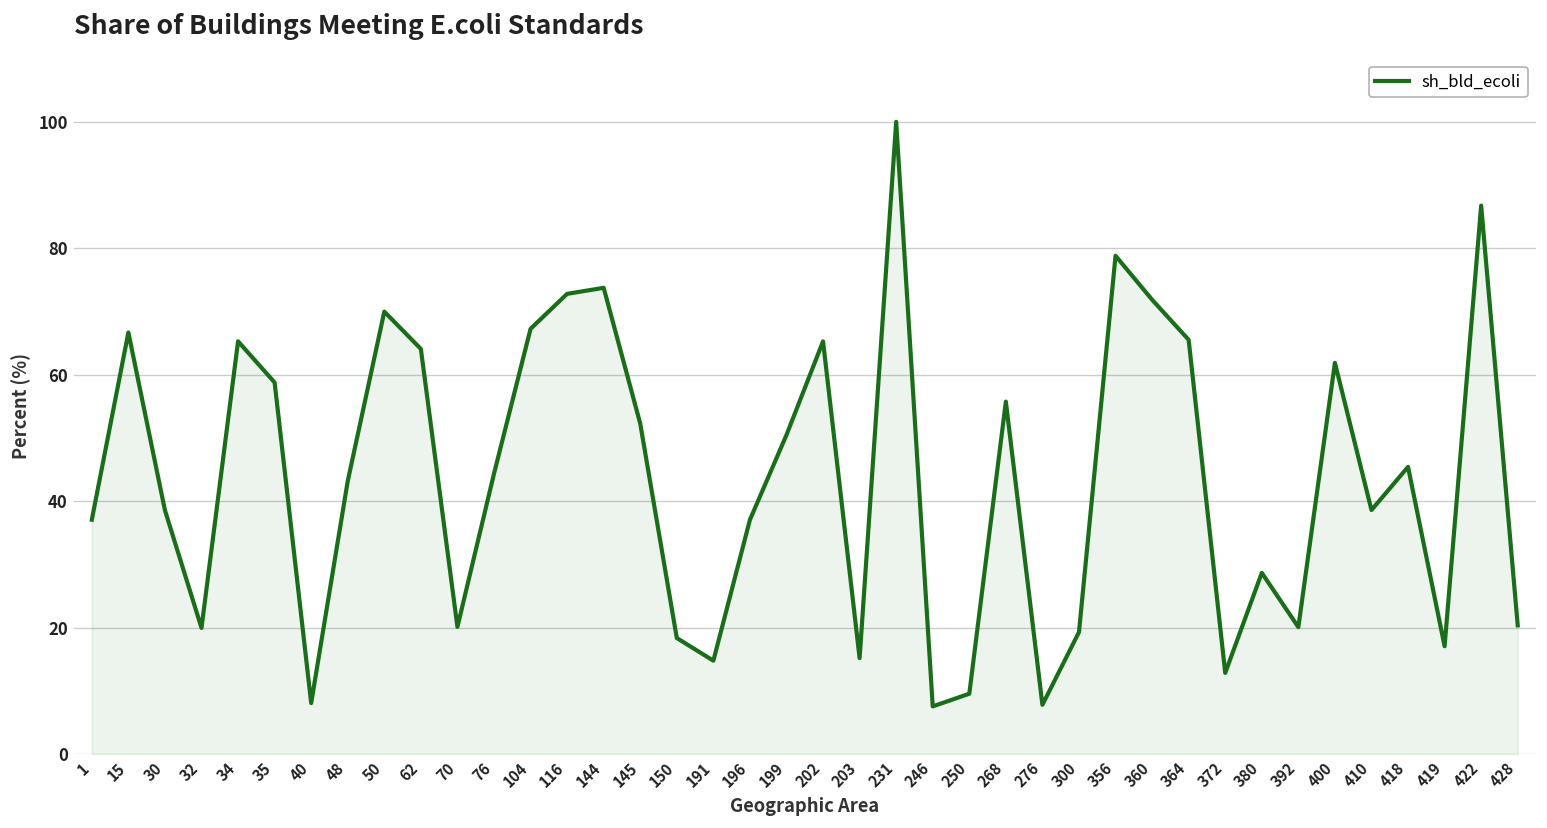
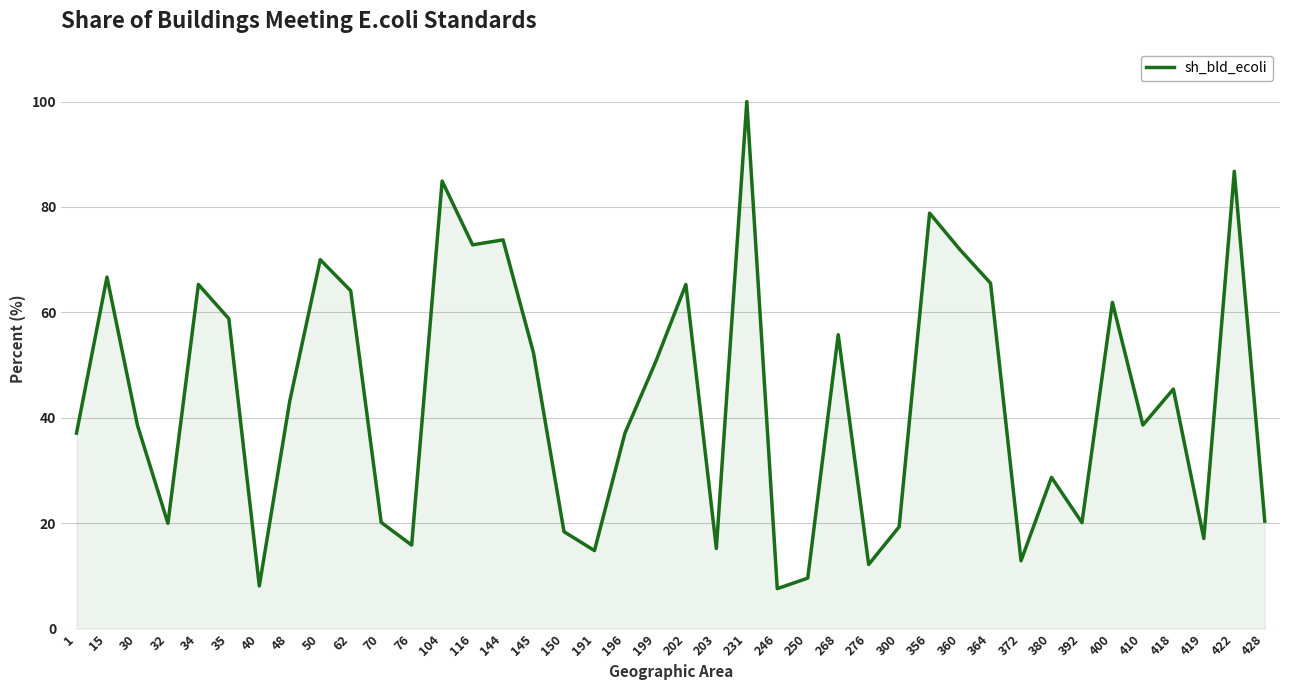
  {
    "1": 37,
    "15": 67,
    "30": 39,
    "32": 20,
    "34": 65,
    "35": 59,
    "40": 8,
    "48": 43,
    "50": 70,
    "62": 64,
    "70": 20,
-   "76": 44,
-   "104": 67,
+   "76": 16,
+   "104": 85,
    "116": 73,
    "144": 74,
    "145": 52,
    "150": 18,
    "191": 15,
    "196": 37,
    "199": 51,
    "202": 65,
    "203": 15,
    "231": 100,
    "246": 8,
    "250": 10,
    "268": 56,
-   "276": 8,
+   "276": 12,
    "300": 19,
    "356": 79,
    "360": 72,
    "364": 66,
    "372": 13,
    "380": 29,
    "392": 20,
    "400": 62,
    "410": 39,
    "418": 45,
    "419": 17,
    "422": 87,
    "428": 20
  }
